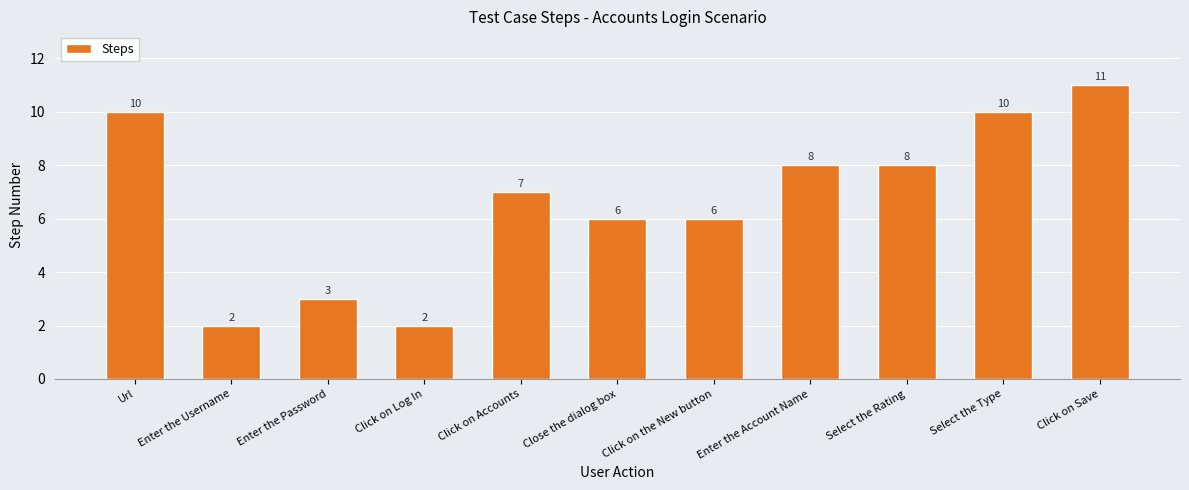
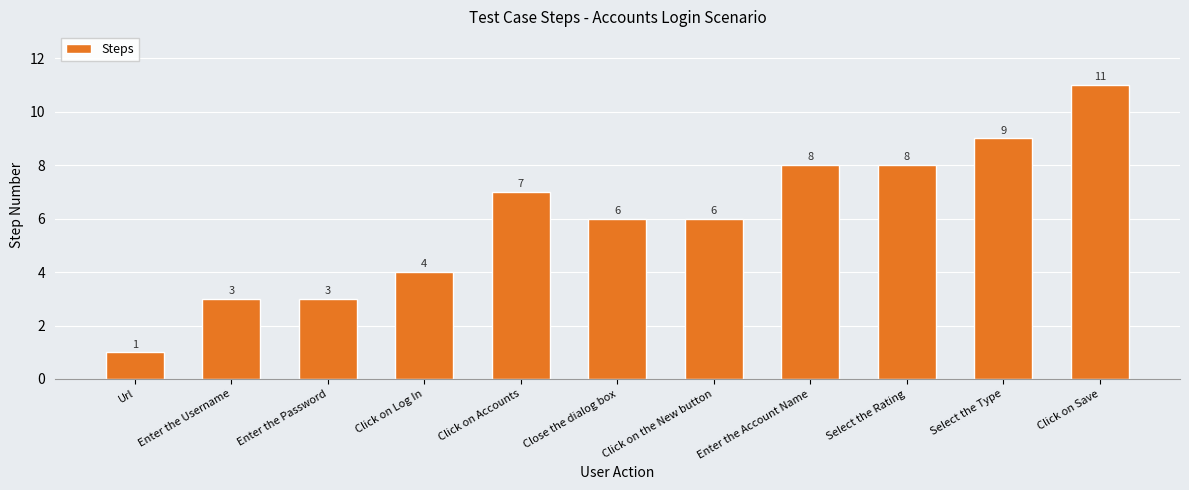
  {
-   "Url": 10,
-   "Enter the Username": 2,
+   "Url": 1,
+   "Enter the Username": 3,
    "Enter the Password": 3,
-   "Click on Log In": 2,
+   "Click on Log In": 4,
    "Click on Accounts": 7,
    "Close the dialog box": 6,
    "Click on the New button": 6,
    "Enter the Account Name": 8,
    "Select the Rating": 8,
-   "Select the Type": 10,
+   "Select the Type": 9,
    "Click on Save": 11
  }
